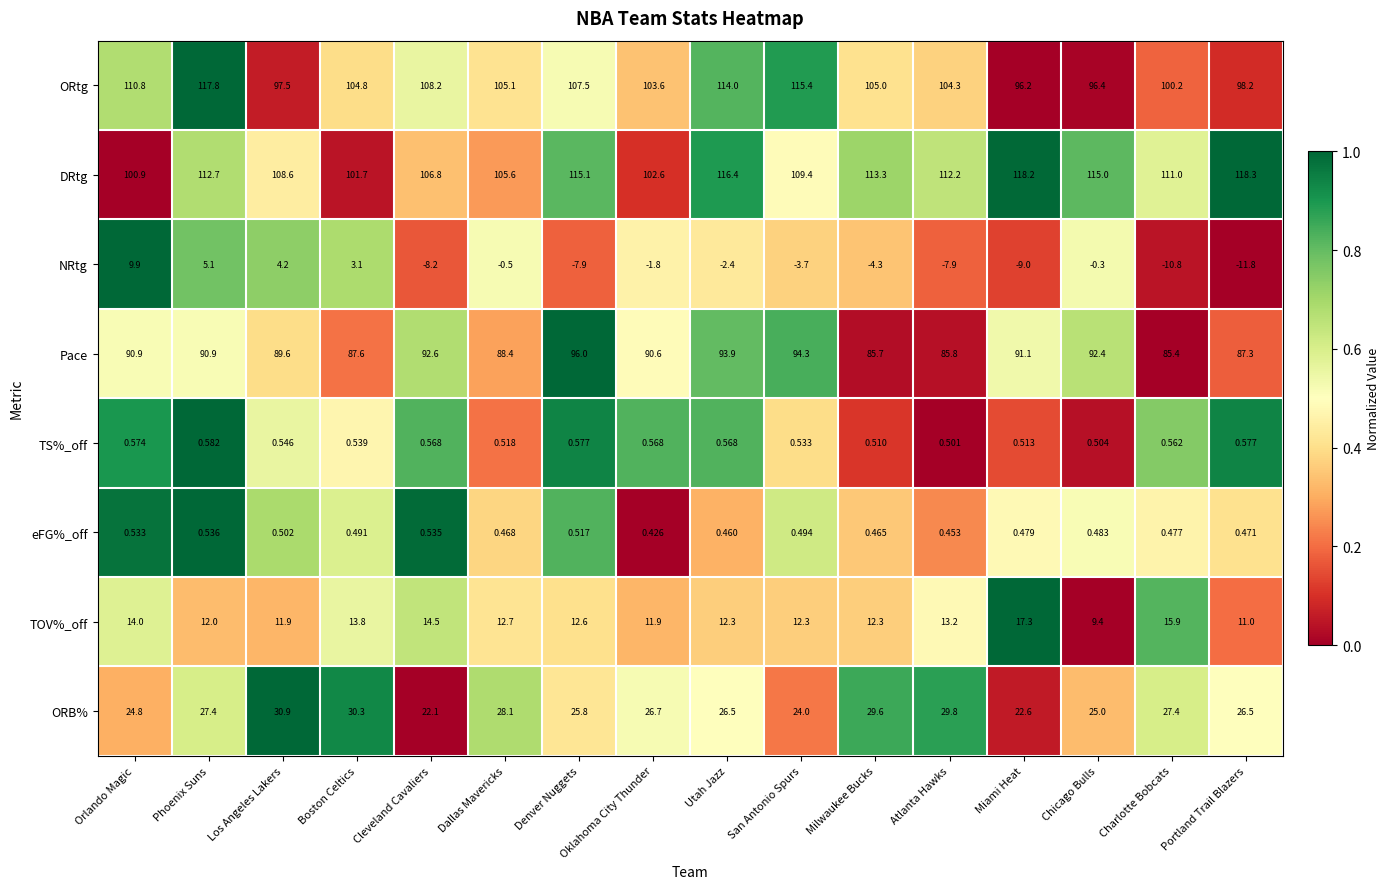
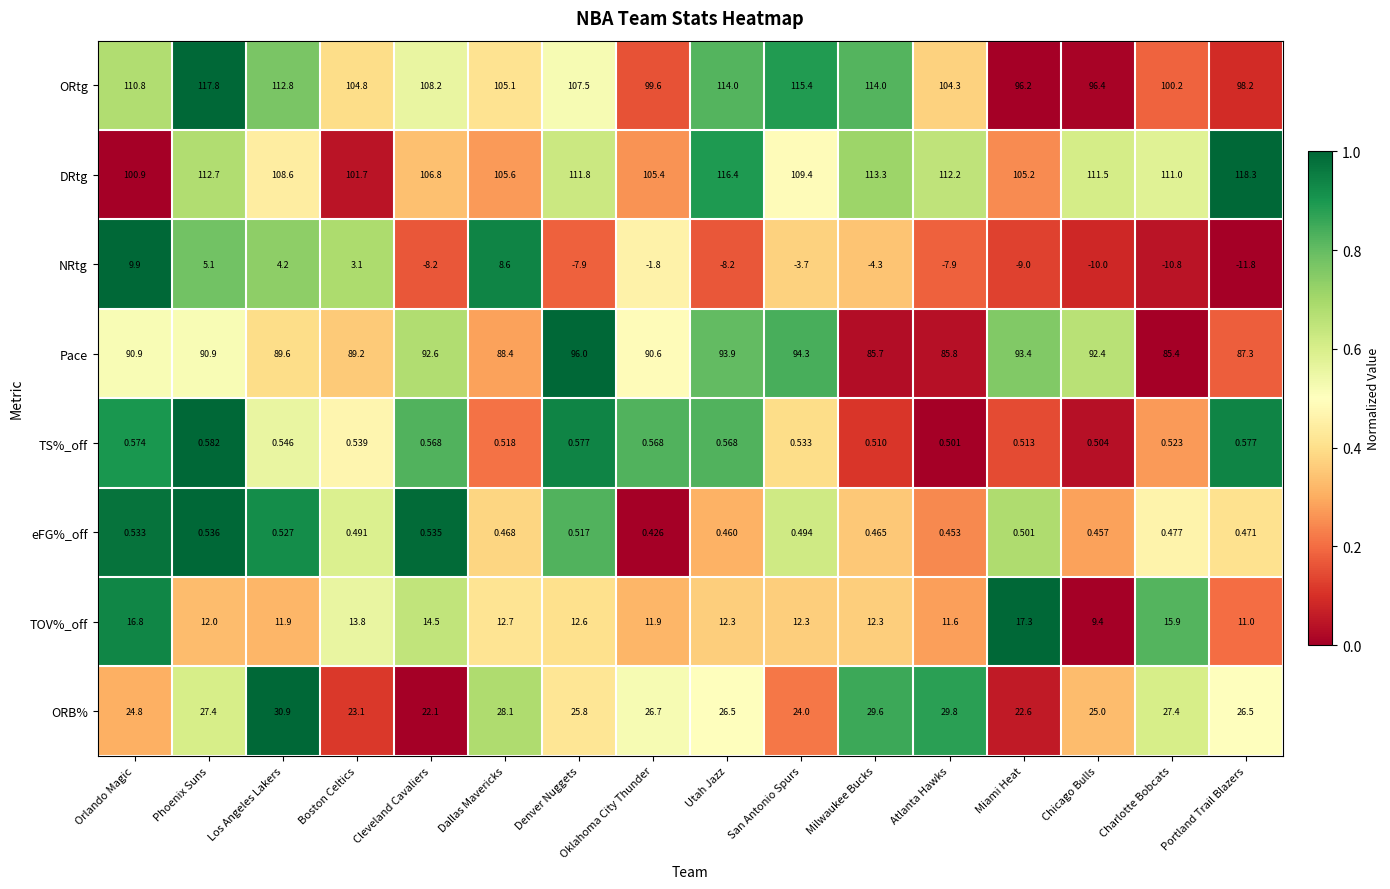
  {
    "ORtg": {
      "Orlando Magic": 110.8,
      "Phoenix Suns": 117.8,
-     "Los Angeles Lakers": 97.5,
+     "Los Angeles Lakers": 112.8,
      "Boston Celtics": 104.8,
      "Cleveland Cavaliers": 108.2,
      "Dallas Mavericks": 105.1,
      "Denver Nuggets": 107.5,
-     "Oklahoma City Thunder": 103.6,
+     "Oklahoma City Thunder": 99.6,
      "Utah Jazz": 114.0,
      "San Antonio Spurs": 115.4,
-     "Milwaukee Bucks": 105.0,
+     "Milwaukee Bucks": 114.0,
      "Atlanta Hawks": 104.3,
      "Miami Heat": 96.2,
      "Chicago Bulls": 96.4,
      "Charlotte Bobcats": 100.2,
      "Portland Trail Blazers": 98.2
    },
    "DRtg": {
      "Orlando Magic": 100.9,
      "Phoenix Suns": 112.7,
      "Los Angeles Lakers": 108.6,
      "Boston Celtics": 101.7,
      "Cleveland Cavaliers": 106.8,
      "Dallas Mavericks": 105.6,
-     "Denver Nuggets": 115.1,
-     "Oklahoma City Thunder": 102.6,
+     "Denver Nuggets": 111.8,
+     "Oklahoma City Thunder": 105.4,
      "Utah Jazz": 116.4,
      "San Antonio Spurs": 109.4,
      "Milwaukee Bucks": 113.3,
      "Atlanta Hawks": 112.2,
-     "Miami Heat": 118.2,
-     "Chicago Bulls": 115.0,
+     "Miami Heat": 105.2,
+     "Chicago Bulls": 111.5,
      "Charlotte Bobcats": 111.0,
      "Portland Trail Blazers": 118.3
    },
    "NRtg": {
      "Orlando Magic": 9.9,
      "Phoenix Suns": 5.1,
      "Los Angeles Lakers": 4.2,
      "Boston Celtics": 3.1,
      "Cleveland Cavaliers": -8.2,
-     "Dallas Mavericks": -0.5,
+     "Dallas Mavericks": 8.6,
      "Denver Nuggets": -7.9,
      "Oklahoma City Thunder": -1.8,
-     "Utah Jazz": -2.4,
+     "Utah Jazz": -8.2,
      "San Antonio Spurs": -3.7,
      "Milwaukee Bucks": -4.3,
      "Atlanta Hawks": -7.9,
      "Miami Heat": -9.0,
-     "Chicago Bulls": -0.3,
+     "Chicago Bulls": -10.0,
      "Charlotte Bobcats": -10.8,
      "Portland Trail Blazers": -11.8
    },
    "Pace": {
      "Orlando Magic": 90.9,
      "Phoenix Suns": 90.9,
      "Los Angeles Lakers": 89.6,
-     "Boston Celtics": 87.6,
+     "Boston Celtics": 89.2,
      "Cleveland Cavaliers": 92.6,
      "Dallas Mavericks": 88.4,
      "Denver Nuggets": 96.0,
      "Oklahoma City Thunder": 90.6,
      "Utah Jazz": 93.9,
      "San Antonio Spurs": 94.3,
      "Milwaukee Bucks": 85.7,
      "Atlanta Hawks": 85.8,
-     "Miami Heat": 91.1,
+     "Miami Heat": 93.4,
      "Chicago Bulls": 92.4,
      "Charlotte Bobcats": 85.4,
      "Portland Trail Blazers": 87.3
    },
    "TS%_off": {
      "Orlando Magic": 0.574,
      "Phoenix Suns": 0.582,
      "Los Angeles Lakers": 0.546,
      "Boston Celtics": 0.539,
      "Cleveland Cavaliers": 0.568,
      "Dallas Mavericks": 0.518,
      "Denver Nuggets": 0.577,
      "Oklahoma City Thunder": 0.568,
      "Utah Jazz": 0.568,
      "San Antonio Spurs": 0.533,
      "Milwaukee Bucks": 0.510,
      "Atlanta Hawks": 0.501,
      "Miami Heat": 0.513,
      "Chicago Bulls": 0.504,
-     "Charlotte Bobcats": 0.562,
+     "Charlotte Bobcats": 0.523,
      "Portland Trail Blazers": 0.577
    },
    "eFG%_off": {
      "Orlando Magic": 0.533,
      "Phoenix Suns": 0.536,
-     "Los Angeles Lakers": 0.502,
+     "Los Angeles Lakers": 0.527,
      "Boston Celtics": 0.491,
      "Cleveland Cavaliers": 0.535,
      "Dallas Mavericks": 0.468,
      "Denver Nuggets": 0.517,
      "Oklahoma City Thunder": 0.426,
      "Utah Jazz": 0.460,
      "San Antonio Spurs": 0.494,
      "Milwaukee Bucks": 0.465,
      "Atlanta Hawks": 0.453,
-     "Miami Heat": 0.479,
-     "Chicago Bulls": 0.483,
+     "Miami Heat": 0.501,
+     "Chicago Bulls": 0.457,
      "Charlotte Bobcats": 0.477,
      "Portland Trail Blazers": 0.471
    },
    "TOV%_off": {
-     "Orlando Magic": 14.0,
+     "Orlando Magic": 16.8,
      "Phoenix Suns": 12.0,
      "Los Angeles Lakers": 11.9,
      "Boston Celtics": 13.8,
      "Cleveland Cavaliers": 14.5,
      "Dallas Mavericks": 12.7,
      "Denver Nuggets": 12.6,
      "Oklahoma City Thunder": 11.9,
      "Utah Jazz": 12.3,
      "San Antonio Spurs": 12.3,
      "Milwaukee Bucks": 12.3,
-     "Atlanta Hawks": 13.2,
+     "Atlanta Hawks": 11.6,
      "Miami Heat": 17.3,
      "Chicago Bulls": 9.4,
      "Charlotte Bobcats": 15.9,
      "Portland Trail Blazers": 11.0
    },
    "ORB%": {
      "Orlando Magic": 24.8,
      "Phoenix Suns": 27.4,
      "Los Angeles Lakers": 30.9,
-     "Boston Celtics": 30.3,
+     "Boston Celtics": 23.1,
      "Cleveland Cavaliers": 22.1,
      "Dallas Mavericks": 28.1,
      "Denver Nuggets": 25.8,
      "Oklahoma City Thunder": 26.7,
      "Utah Jazz": 26.5,
      "San Antonio Spurs": 24.0,
      "Milwaukee Bucks": 29.6,
      "Atlanta Hawks": 29.8,
      "Miami Heat": 22.6,
      "Chicago Bulls": 25.0,
      "Charlotte Bobcats": 27.4,
      "Portland Trail Blazers": 26.5
    }
  }
